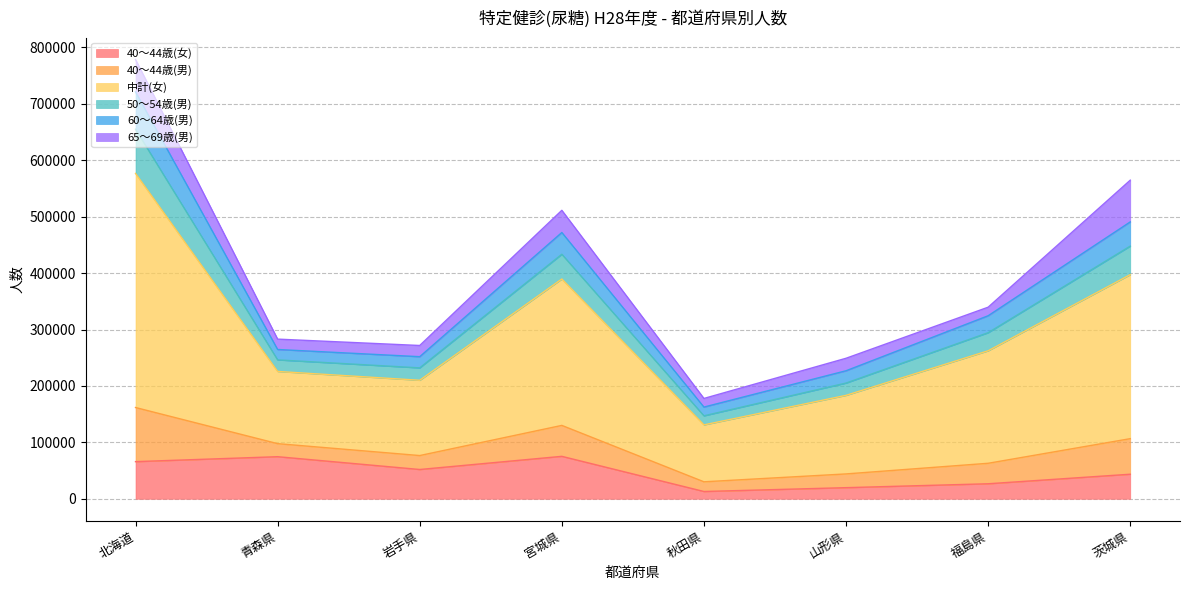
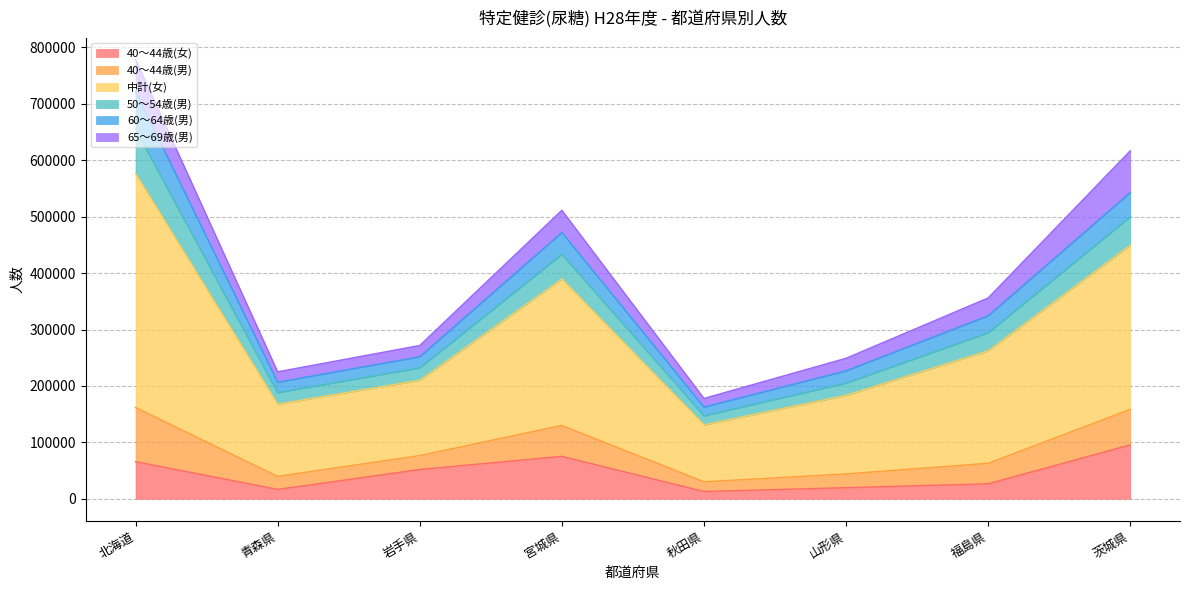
  {
    "40～44歳(女)": {
      "北海道": 70000,
-     "青森県": 70000,
+     "青森県": 20000,
      "岩手県": 50000,
      "宮城県": 80000,
      "秋田県": 10000,
      "山形県": 20000,
      "福島県": 30000,
-     "茨城県": 40000
+     "茨城県": 100000
    },
    "65～69歳(男)": {
      "青森県": 20000,
      "岩手県": 20000,
      "宮城県": 40000,
      "秋田県": 20000,
      "山形県": 20000,
-     "福島県": 20000,
+     "福島県": 30000,
      "茨城県": 70000
    }
  }
